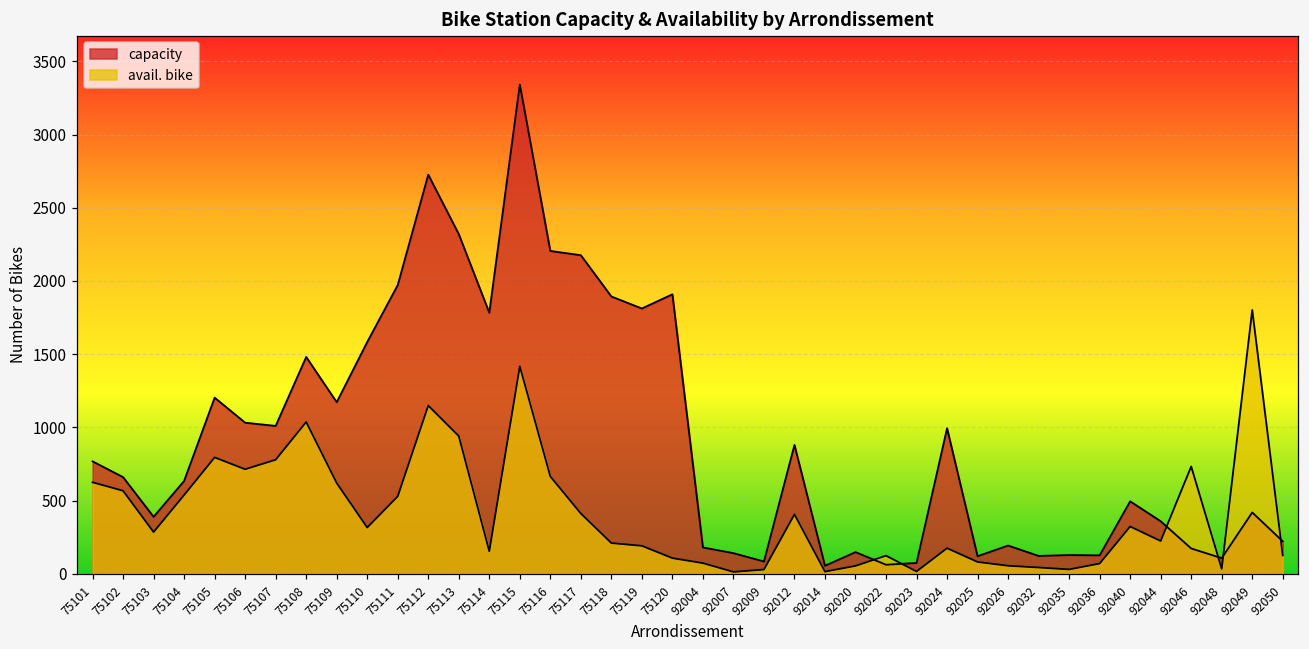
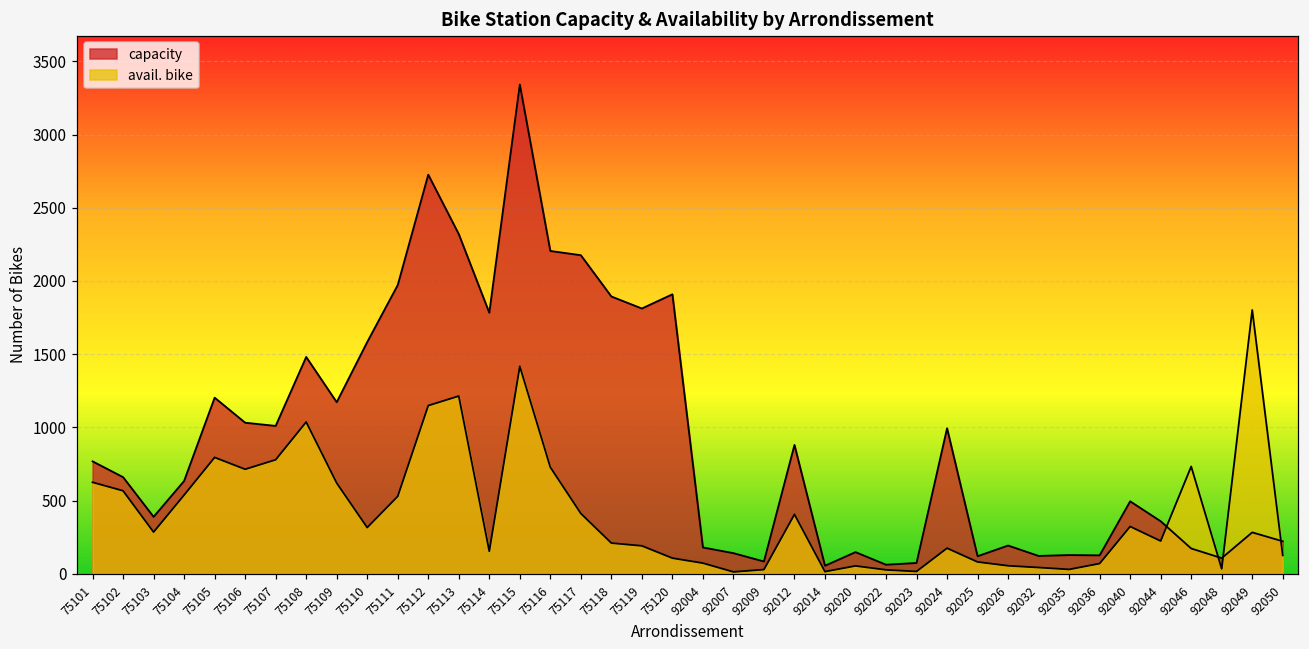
  {
    "capacity": {
      "75101": 770,
      "75102": 660,
      "75103": 390,
      "75104": 630,
      "75105": 1200,
      "75106": 1030,
      "75107": 1010,
      "75108": 1480,
      "75109": 1170,
      "75110": 1580,
      "75111": 1970,
      "75112": 2730,
      "75113": 2320,
      "75114": 1780,
      "75115": 3340,
      "75116": 2210,
      "75117": 2180,
      "75118": 1890,
      "75119": 1810,
      "75120": 1910,
      "92004": 180,
      "92007": 140,
      "92009": 80,
      "92012": 880,
      "92014": 60,
      "92020": 150,
      "92022": 60,
      "92023": 70,
      "92024": 990,
      "92025": 120,
      "92026": 190,
      "92032": 120,
      "92035": 130,
      "92036": 130,
      "92040": 500,
      "92044": 360,
      "92046": 170,
      "92048": 110,
-     "92049": 420,
+     "92049": 280,
      "92050": 220
    },
    "avail. bike": {
      "75101": 630,
      "75102": 570,
      "75103": 290,
      "75104": 540,
      "75105": 800,
      "75106": 710,
      "75107": 780,
      "75108": 1040,
      "75109": 620,
      "75110": 320,
      "75111": 530,
      "75112": 1150,
-     "75113": 940,
+     "75113": 1210,
      "75114": 150,
      "75115": 1420,
-     "75116": 670,
+     "75116": 730,
      "75117": 410,
      "75118": 210,
      "75119": 190,
      "75120": 110,
      "92004": 70,
      "92007": 10,
      "92009": 30,
      "92012": 410,
      "92014": 20,
      "92020": 50,
-     "92022": 120,
+     "92022": 30,
      "92023": 20,
      "92024": 180,
      "92025": 80,
      "92026": 60,
      "92032": 40,
      "92035": 30,
      "92036": 70,
      "92040": 320,
      "92044": 220,
      "92046": 730,
      "92048": 30,
      "92049": 1800,
      "92050": 130
    }
  }
